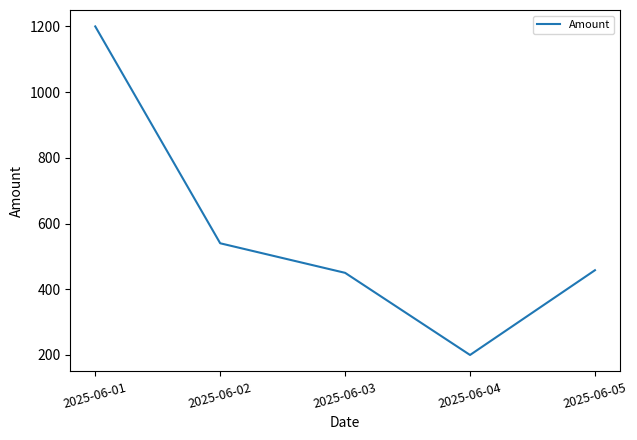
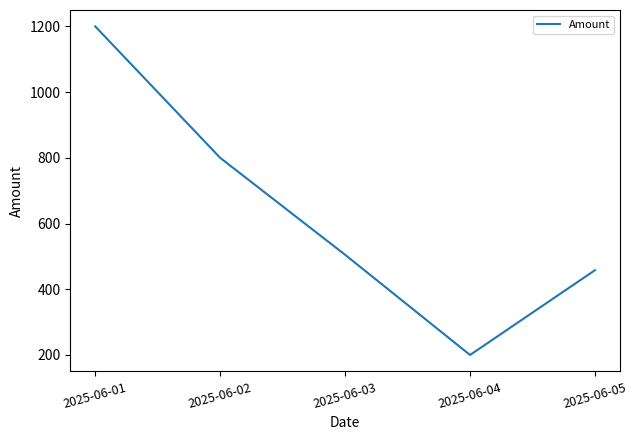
  {
    "2025-06-01": 1200,
-   "2025-06-02": 540,
-   "2025-06-03": 450,
+   "2025-06-02": 800,
+   "2025-06-03": 510,
    "2025-06-04": 200,
    "2025-06-05": 460
  }
